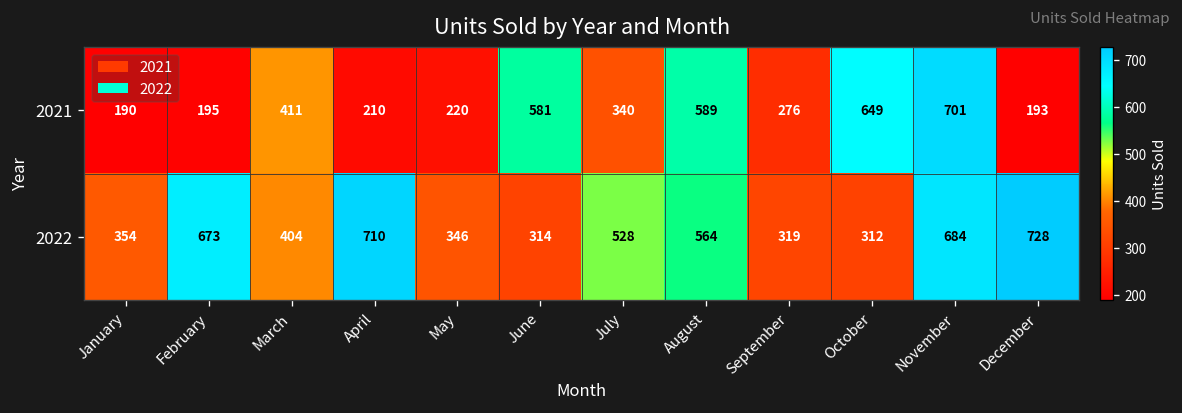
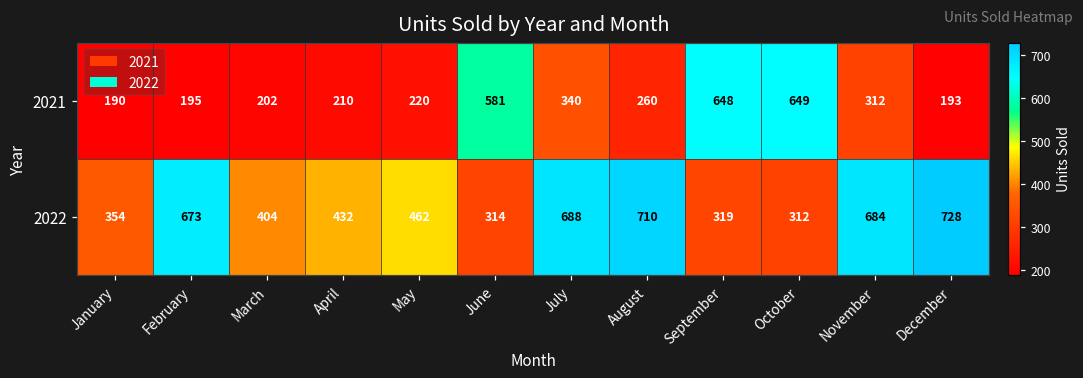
  {
    "2021": {
      "February": 195,
-     "March": 411,
+     "March": 202,
      "April": 210,
      "May": 220,
      "June": 581,
      "July": 340,
-     "August": 589,
-     "September": 276,
+     "August": 260,
+     "September": 648,
      "October": 649,
-     "November": 701,
+     "November": 312,
      "December": 193
    },
    "2022": {
      "January": 354,
      "February": 673,
      "March": 404,
-     "April": 710,
-     "May": 346,
+     "April": 432,
+     "May": 462,
      "June": 314,
-     "July": 528,
-     "August": 564,
+     "July": 688,
+     "August": 710,
      "September": 319,
      "October": 312,
      "November": 684,
      "December": 728
    }
  }
